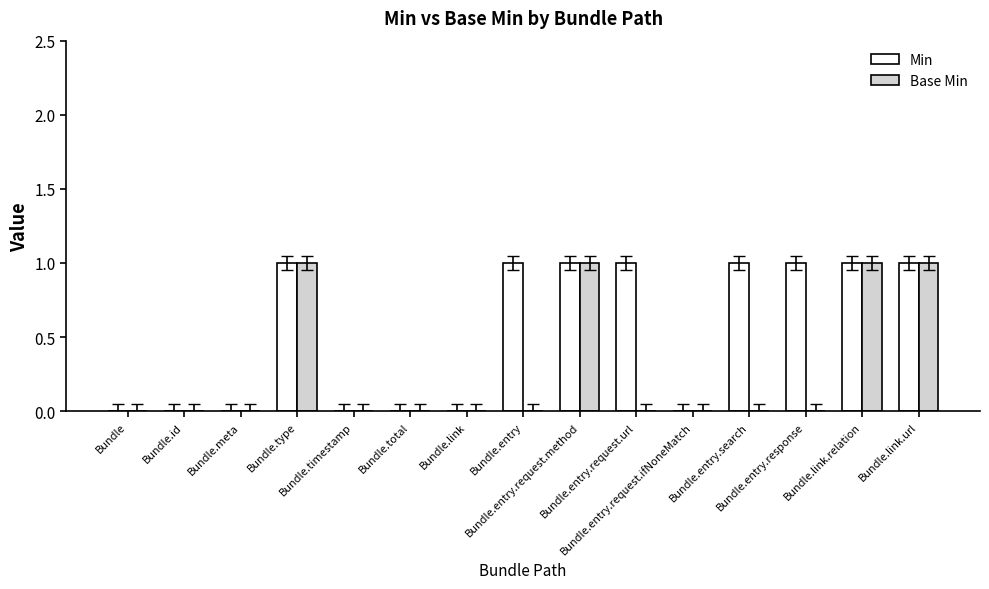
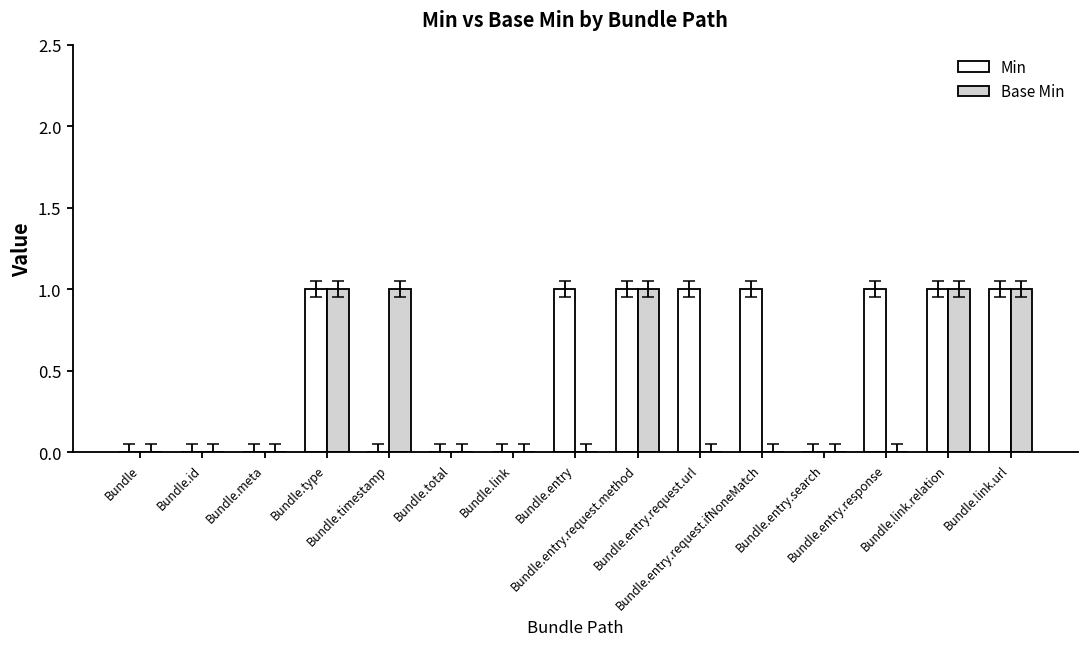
  {
    "Min": {
      "Bundle": 0,
      "Bundle.id": 0,
      "Bundle.meta": 0,
      "Bundle.type": 1,
      "Bundle.timestamp": 0,
      "Bundle.total": 0,
      "Bundle.link": 0,
      "Bundle.entry": 1,
      "Bundle.entry.request.method": 1,
      "Bundle.entry.request.url": 1,
-     "Bundle.entry.request.ifNoneMatch": 0,
-     "Bundle.entry.search": 1,
+     "Bundle.entry.request.ifNoneMatch": 1,
+     "Bundle.entry.search": 0,
      "Bundle.entry.response": 1,
      "Bundle.link.relation": 1,
      "Bundle.link.url": 1
    },
    "Base Min": {
      "Bundle": 0,
      "Bundle.id": 0,
      "Bundle.meta": 0,
      "Bundle.type": 1,
-     "Bundle.timestamp": 0,
+     "Bundle.timestamp": 1,
      "Bundle.total": 0,
      "Bundle.link": 0,
      "Bundle.entry": 0,
      "Bundle.entry.request.method": 1,
      "Bundle.entry.request.url": 0,
      "Bundle.entry.request.ifNoneMatch": 0,
      "Bundle.entry.search": 0,
      "Bundle.entry.response": 0,
      "Bundle.link.relation": 1,
      "Bundle.link.url": 1
    }
  }
